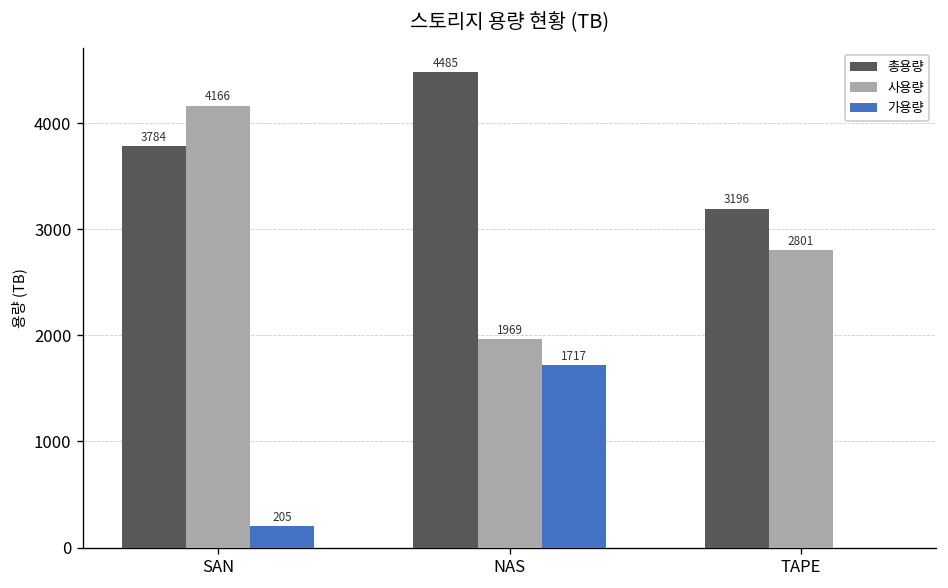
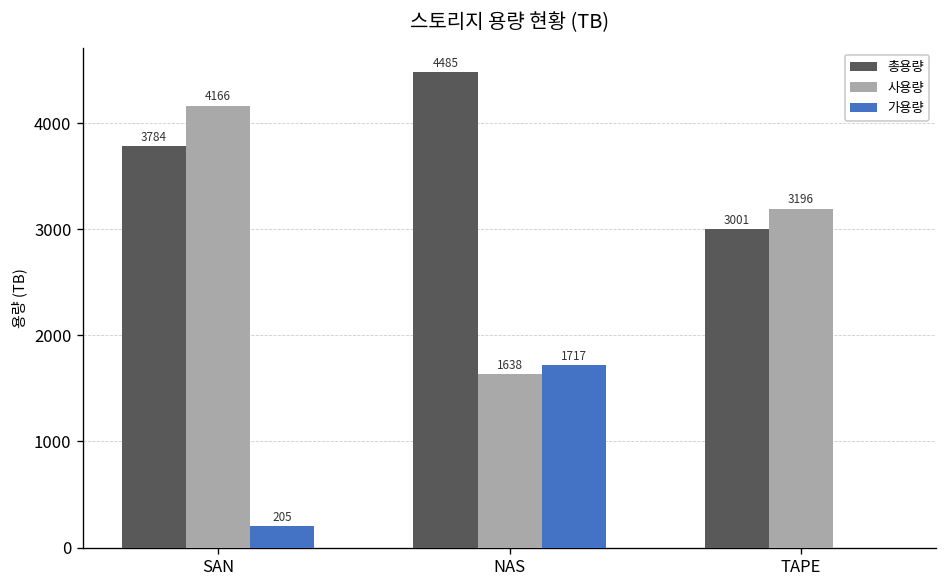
  {
    "총용량": {
      "SAN": 3784,
      "NAS": 4485,
-     "TAPE": 3196
+     "TAPE": 3001
    },
    "사용량": {
      "SAN": 4166,
-     "NAS": 1969,
-     "TAPE": 2801
+     "NAS": 1638,
+     "TAPE": 3196
    },
    "가용량": {
      "SAN": 205,
      "NAS": 1717
    }
  }
